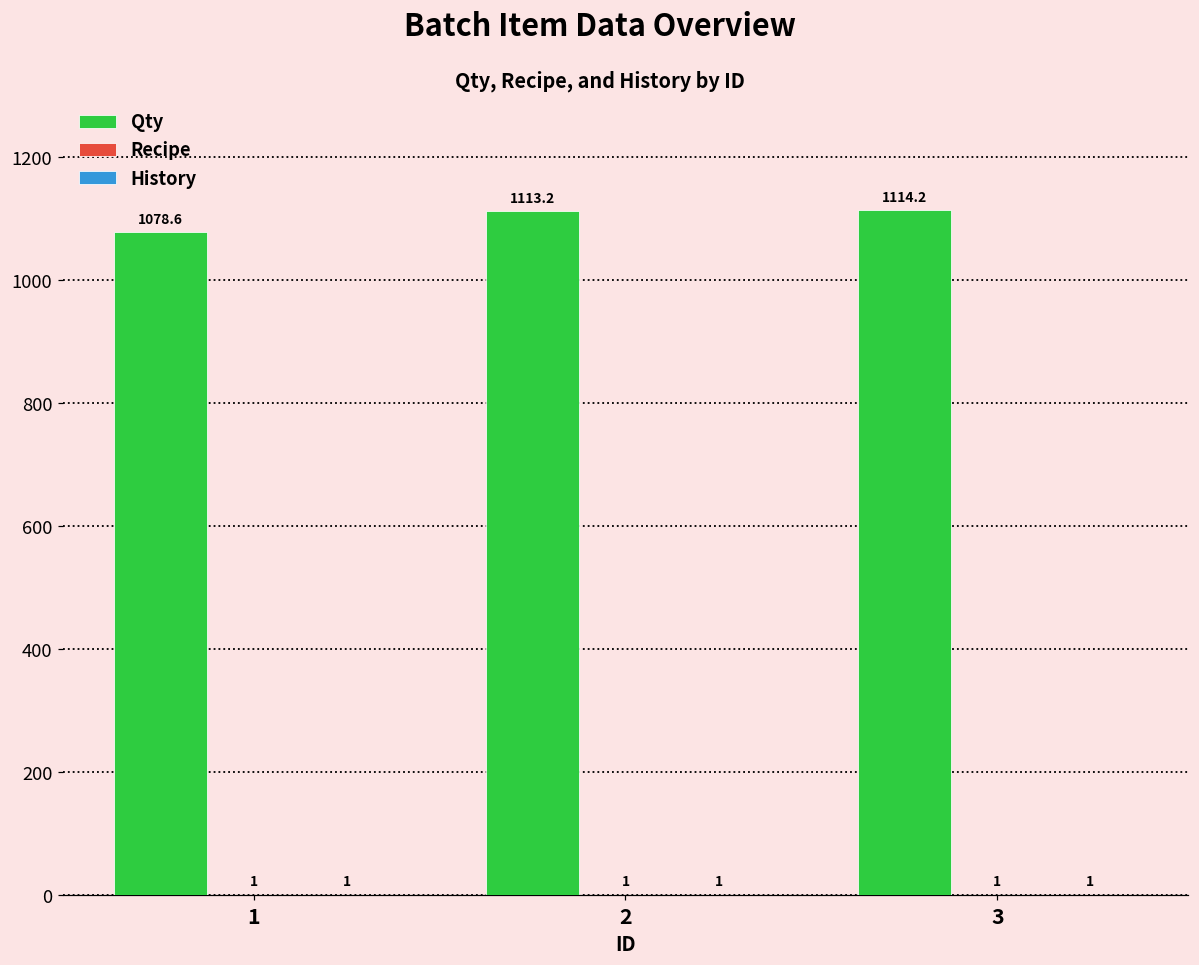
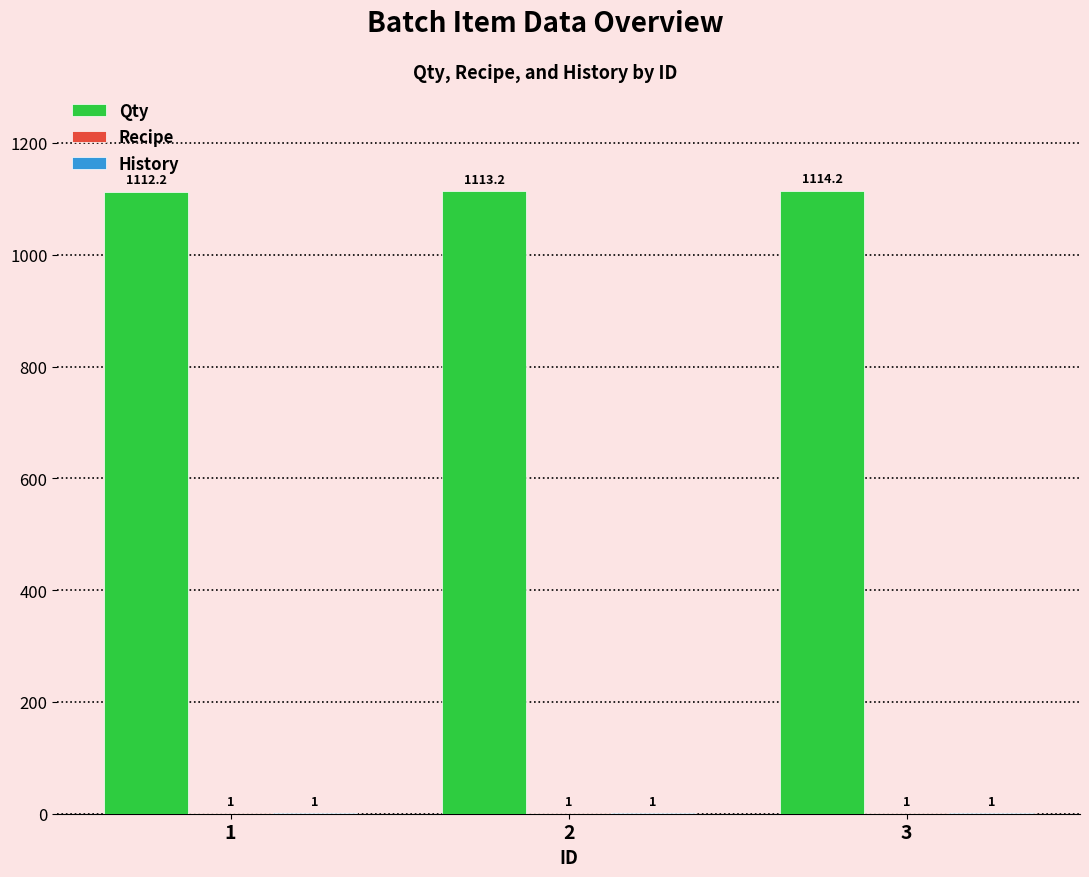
  {
    "Qty": {
-     "1": 1078.6,
+     "1": 1112.2,
      "2": 1113.2,
      "3": 1114.2
    },
    "Recipe": {
      "1": 1,
      "2": 1,
      "3": 1
    },
    "History": {
      "1": 1,
      "2": 1,
      "3": 1
    }
  }
